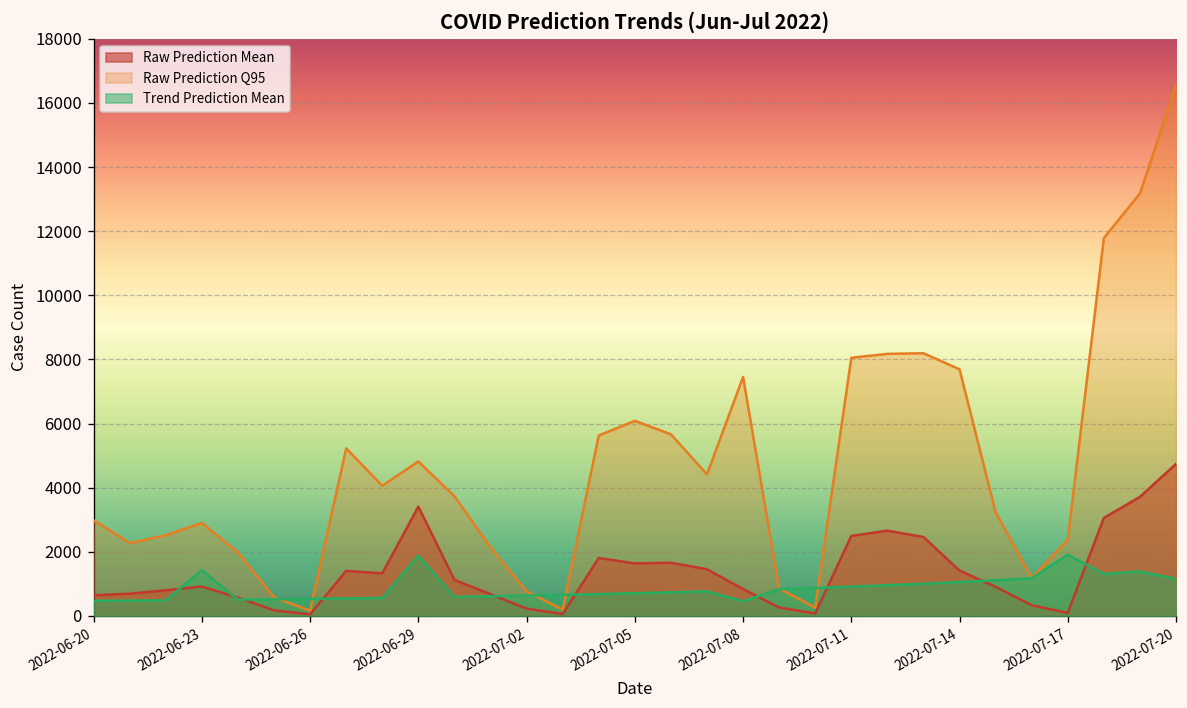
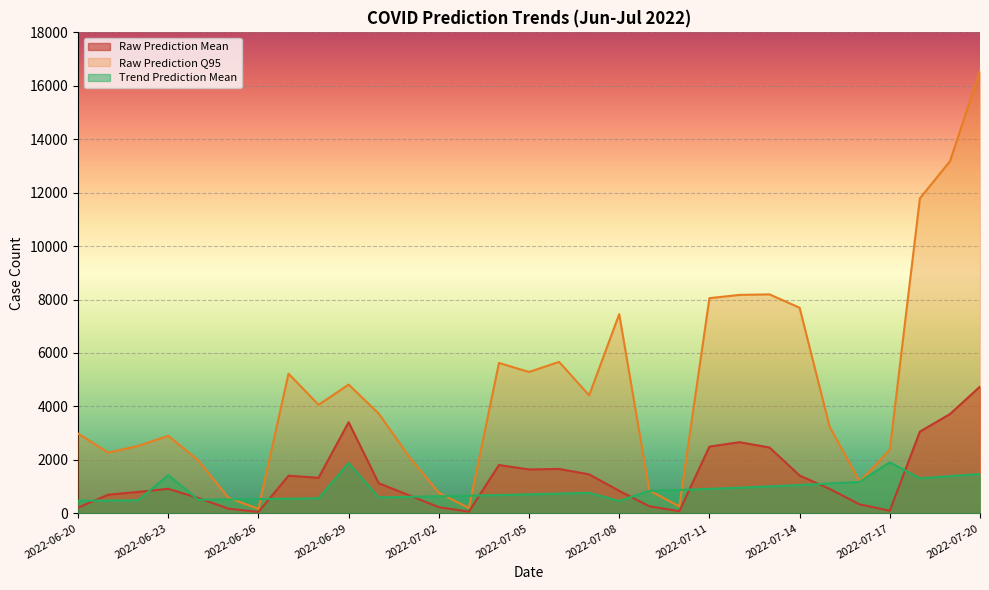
  {
    "Raw Prediction Mean": {
-     "2022-06-20": 600,
+     "2022-06-20": 200,
      "2022-06-23": 900,
      "2022-06-26": 100,
      "2022-06-29": 3400,
      "2022-07-02": 200,
      "2022-07-05": 1600,
      "2022-07-08": 800,
      "2022-07-11": 2500,
      "2022-07-14": 1400,
      "2022-07-17": 100,
      "2022-07-20": 4700
    },
    "Raw Prediction Q95": {
      "2022-06-20": 3000,
      "2022-06-23": 2900,
      "2022-06-26": 200,
      "2022-06-29": 4800,
      "2022-07-02": 800,
-     "2022-07-05": 6100,
+     "2022-07-05": 5300,
      "2022-07-08": 7500,
      "2022-07-11": 8100,
      "2022-07-14": 7700,
      "2022-07-17": 2400,
      "2022-07-20": 16600
    },
    "Trend Prediction Mean": {
      "2022-06-20": 500,
      "2022-06-23": 1400,
      "2022-06-26": 500,
      "2022-06-29": 1900,
      "2022-07-02": 600,
      "2022-07-05": 700,
      "2022-07-08": 500,
      "2022-07-11": 900,
      "2022-07-14": 1100,
      "2022-07-17": 1900,
-     "2022-07-20": 1200
+     "2022-07-20": 1500
    }
  }
